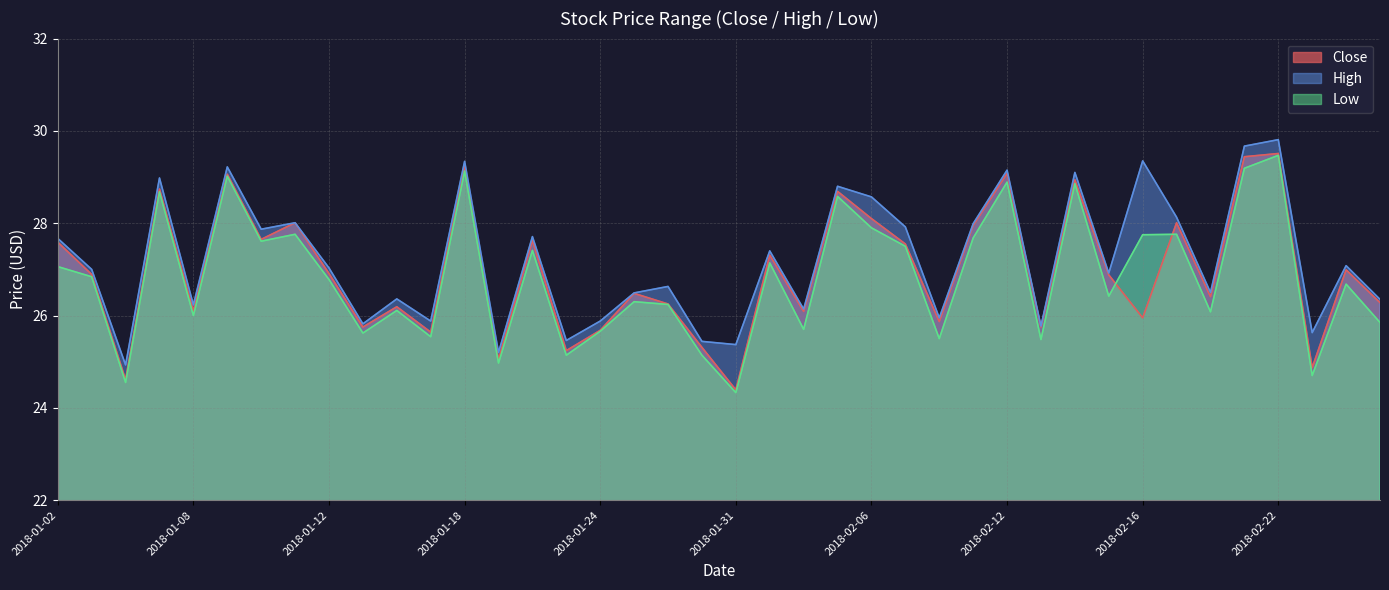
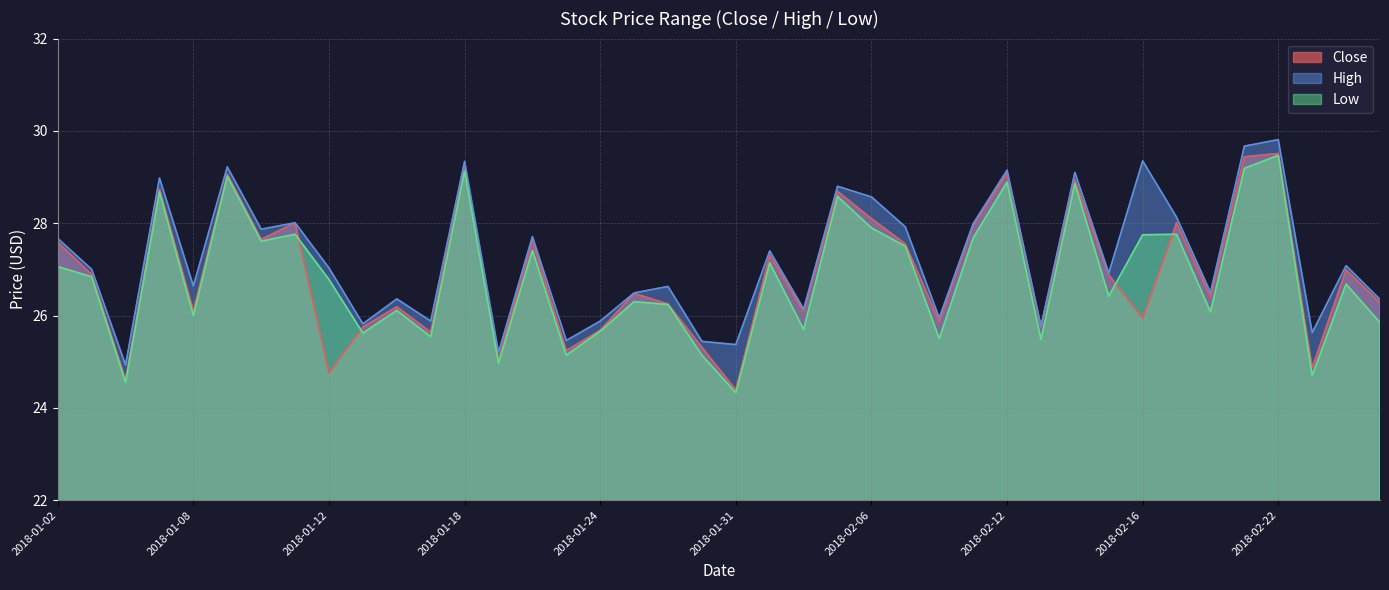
  {
    "Close": {
      "2018-01-02": 27.6,
      "2018-01-08": 26.1,
-     "2018-01-12": 26.9,
+     "2018-01-12": 24.8,
      "2018-01-18": 29.2,
      "2018-01-31": 24.4,
      "2018-02-06": 28.1,
      "2018-02-12": 29.1,
      "2018-02-16": 26.0
    },
    "High": {
      "2018-01-02": 27.7,
-     "2018-01-08": 26.2,
+     "2018-01-08": 26.6,
      "2018-01-12": 27.0,
      "2018-01-18": 29.3,
      "2018-01-24": 25.9,
      "2018-01-31": 25.4,
      "2018-02-06": 28.6,
      "2018-02-12": 29.2,
      "2018-02-16": 29.4,
      "2018-02-22": 29.8
    },
    "Low": {
      "2018-01-02": 27.1,
      "2018-01-08": 26.0,
      "2018-01-12": 26.8,
      "2018-01-18": 29.1,
      "2018-01-31": 24.3,
      "2018-02-06": 27.9,
      "2018-02-12": 28.9,
      "2018-02-16": 27.8
    }
  }
